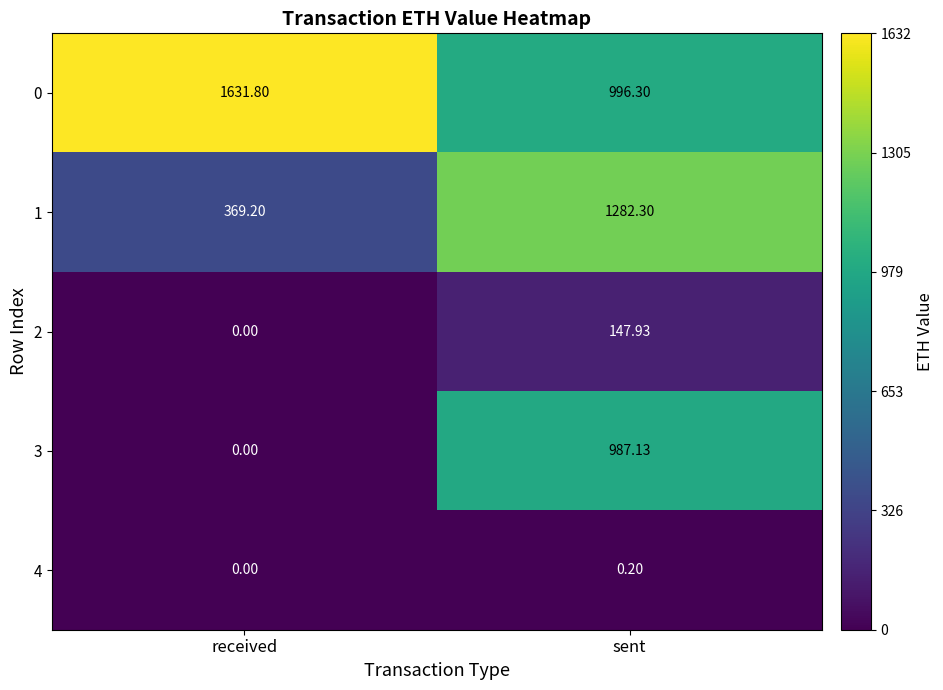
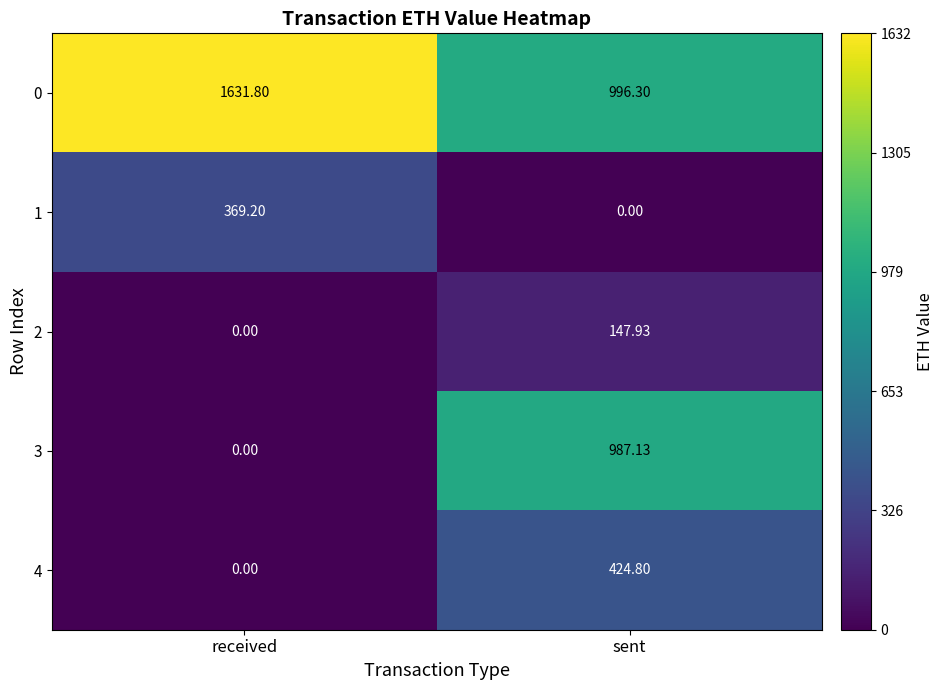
  {
    "0": {
      "received": 1631.80,
      "sent": 996.30
    },
    "1": {
      "received": 369.20,
-     "sent": 1282.30
+     "sent": 0.00
    },
    "2": {
      "received": 0.00,
      "sent": 147.93
    },
    "3": {
      "received": 0.00,
      "sent": 987.13
    },
    "4": {
      "received": 0.00,
-     "sent": 0.20
+     "sent": 424.80
    }
  }
